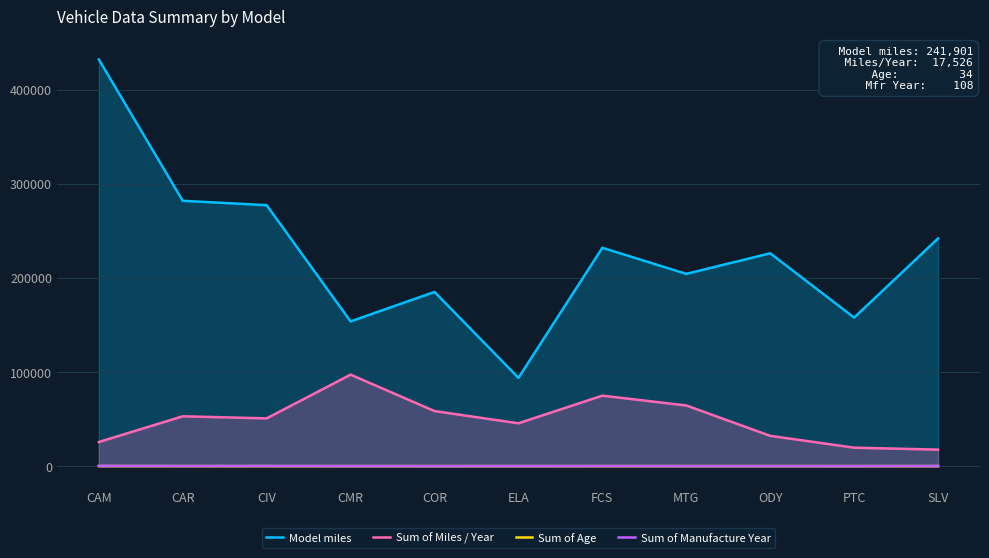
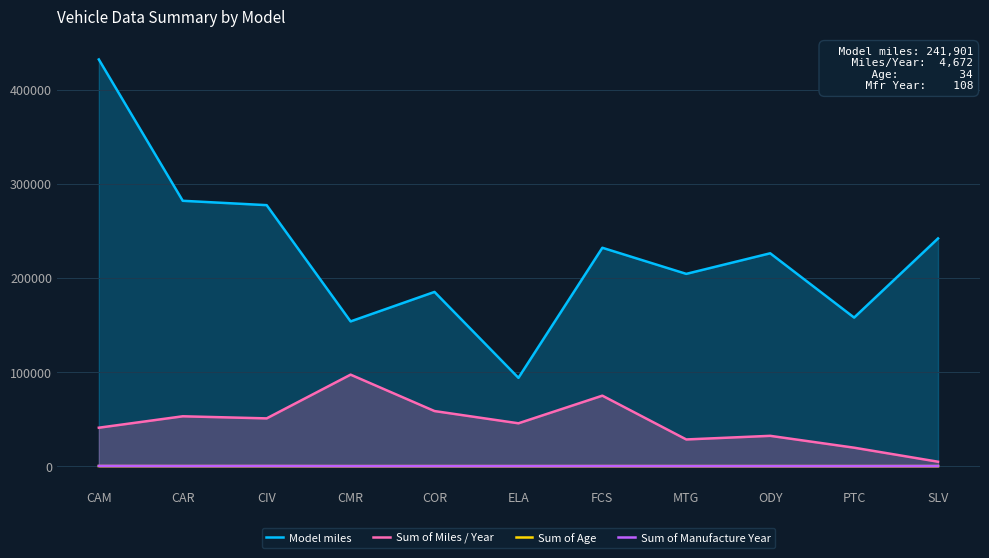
  {
    "Model miles": {
      "CAM": "430000",
      "CAR": "280000",
      "CIV": "280000",
      "CMR": "150000",
      "COR": "190000",
      "ELA": "90000",
      "FCS": "230000",
      "MTG": "200000",
      "ODY": "230000",
      "PTC": "160000",
      "SLV": "240000"
    },
    "Sum of Miles / Year": {
-     "CAM": "30000",
-     "MTG": "60000",
-     "SLV": "17,526"
+     "CAM": "40000",
+     "MTG": "30000",
+     "SLV": "4,672"
    }
  }
